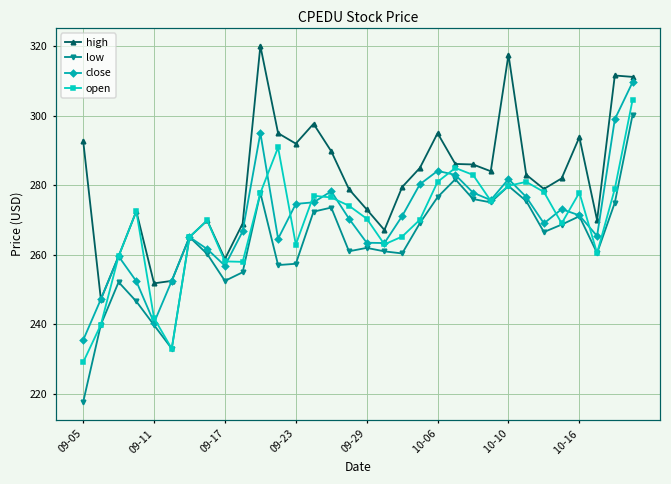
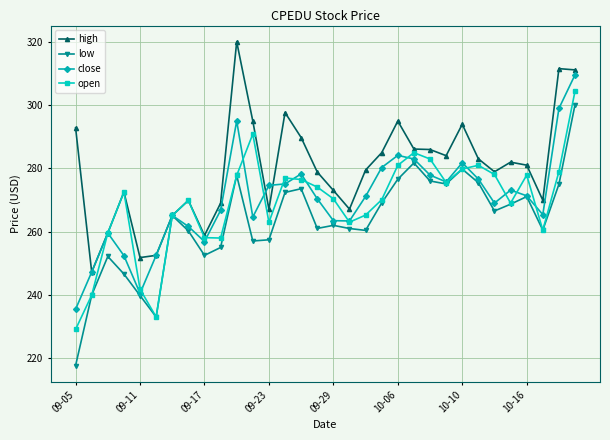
  {
    "high": {
      "09-05": 293,
      "09-11": 252,
-     "09-23": 292,
+     "09-23": 267,
      "09-29": 273,
      "10-06": 295,
-     "10-10": 318,
-     "10-16": 294
+     "10-10": 294,
+     "10-16": 281
    }
  }
